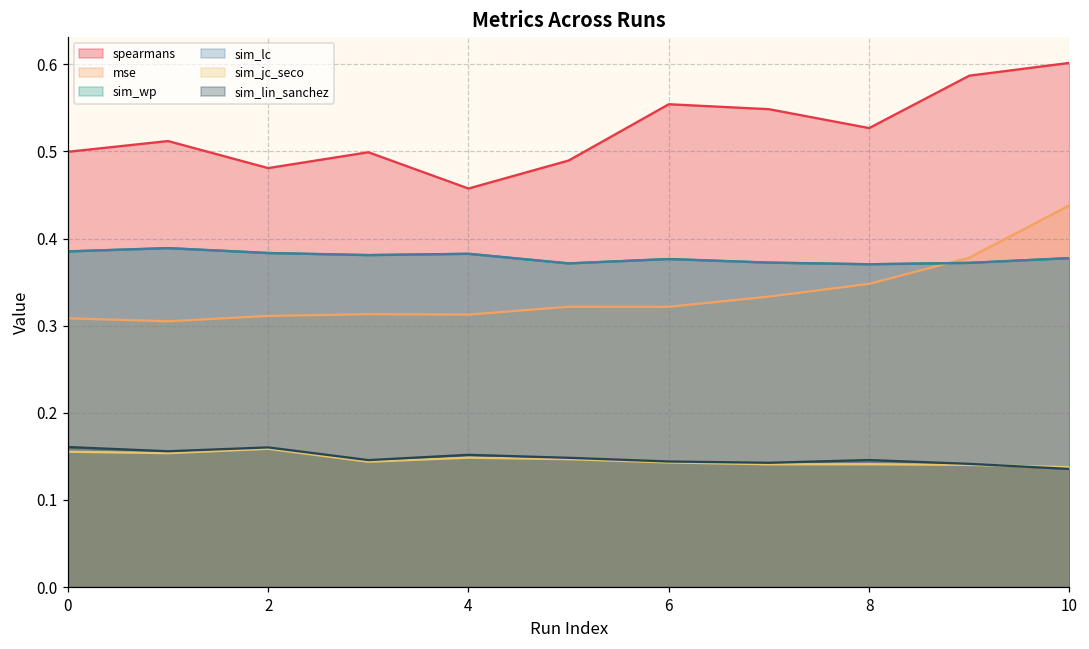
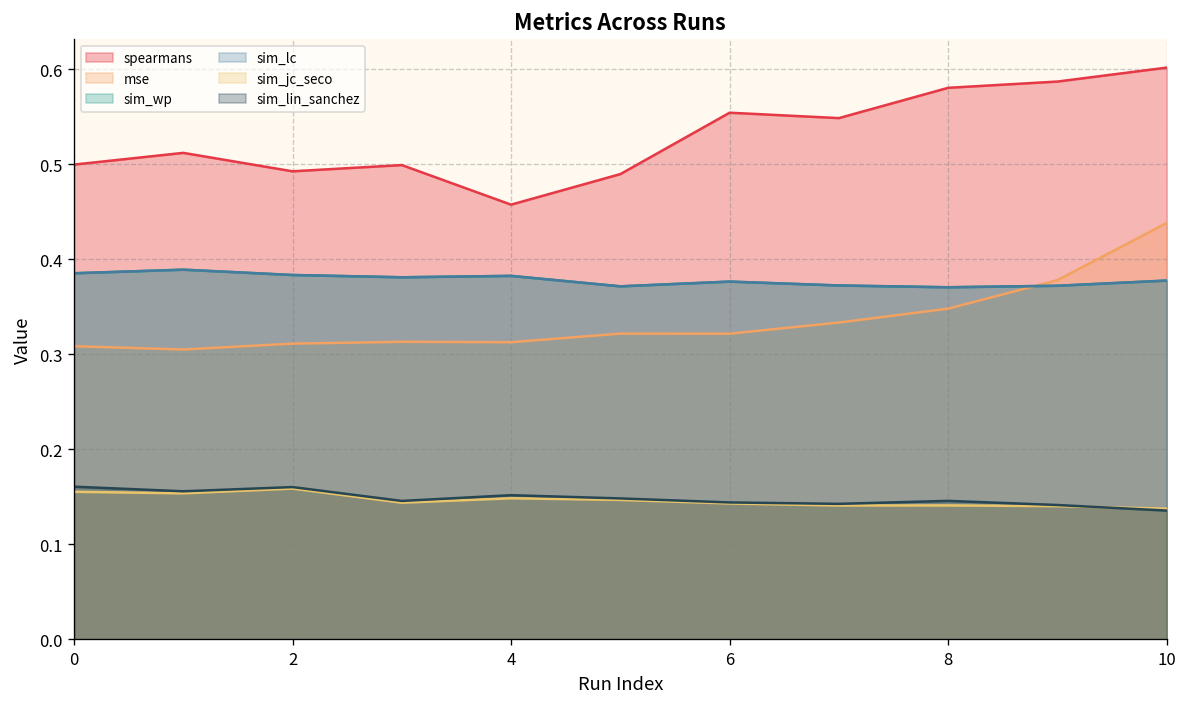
  {
    "spearmans": {
      "0": 0.50,
-     "2": 0.48,
+     "2": 0.49,
      "4": 0.46,
      "6": 0.55,
-     "8": 0.53,
+     "8": 0.58,
      "10": 0.60
    }
  }
